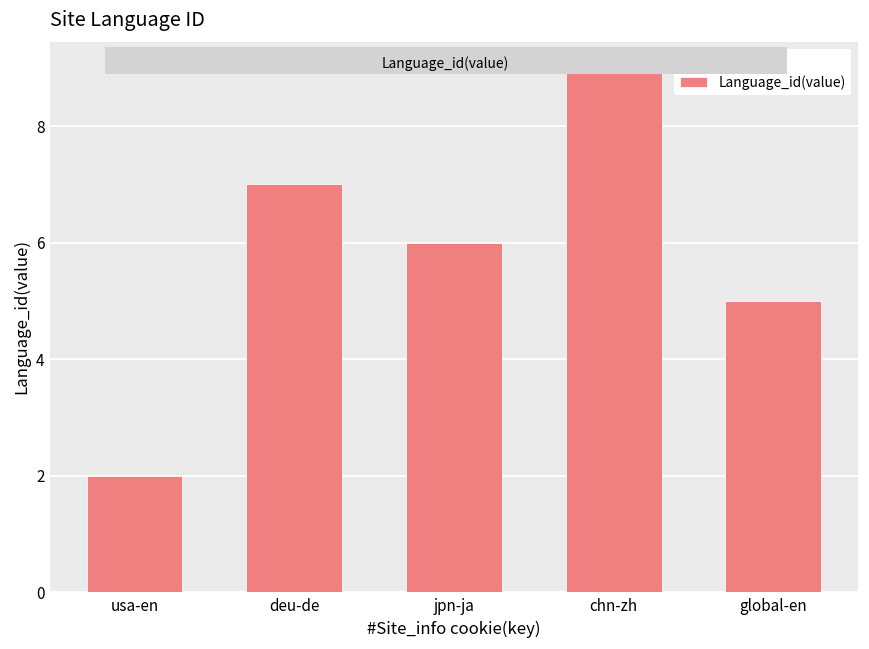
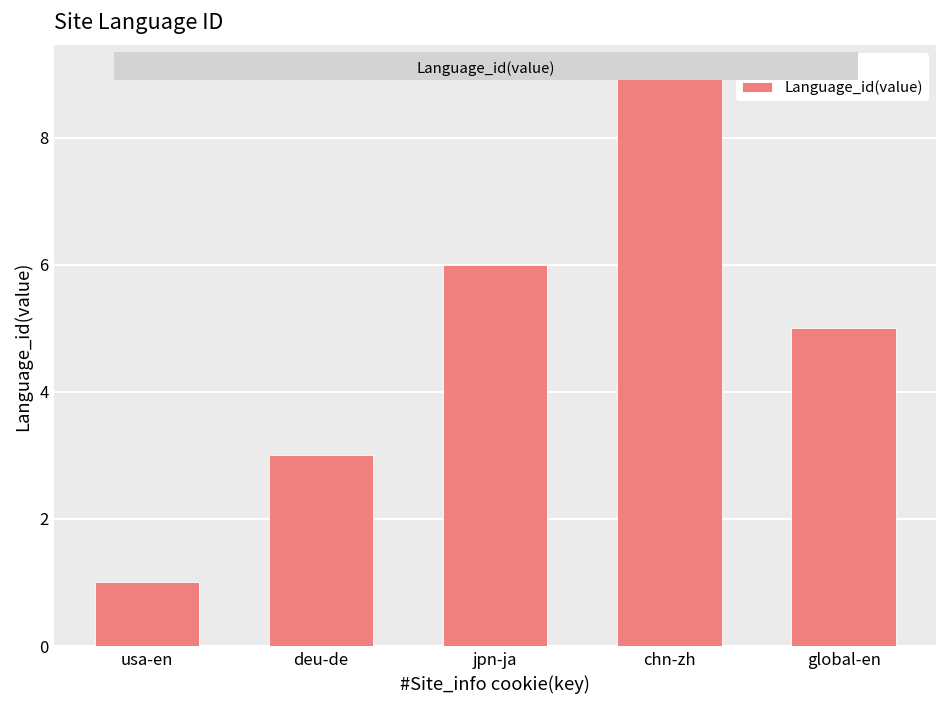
  {
-   "usa-en": 2,
-   "deu-de": 7,
+   "usa-en": 1,
+   "deu-de": 3,
    "jpn-ja": 6,
    "chn-zh": 9,
    "global-en": 5
  }
